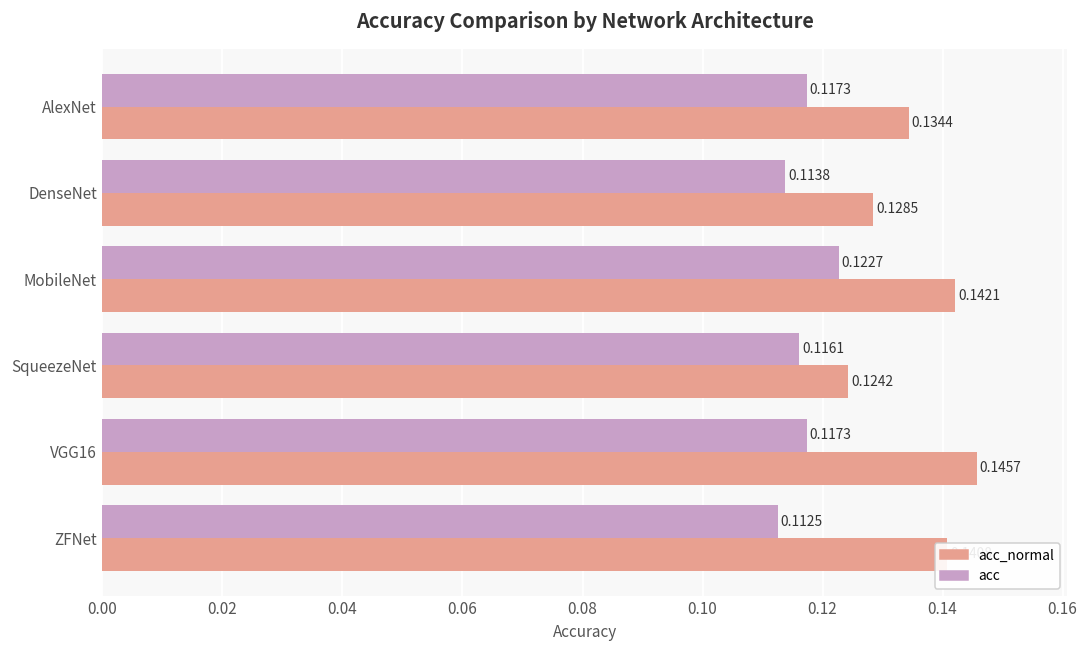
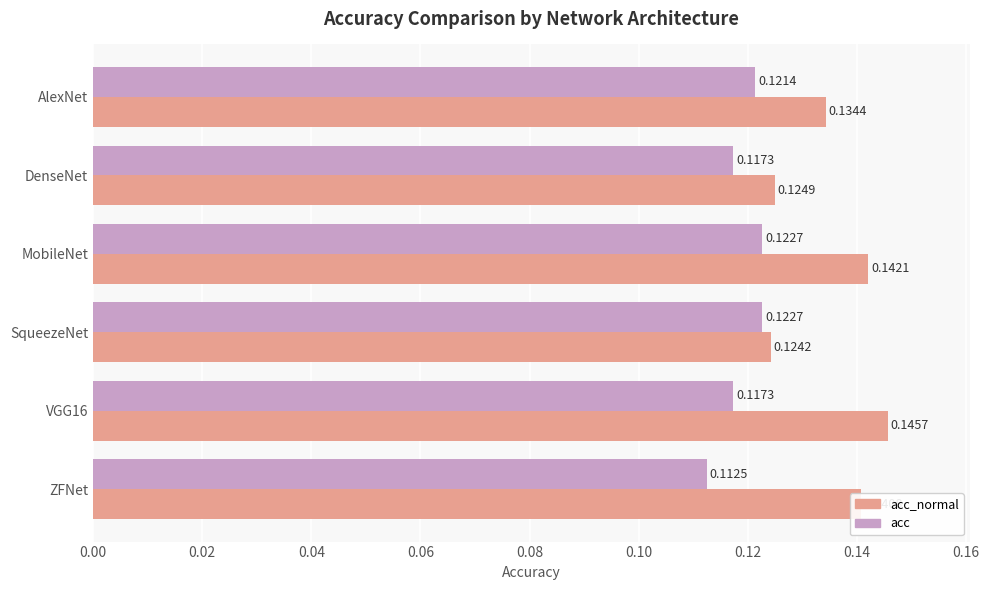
  {
    "acc_normal": {
      "AlexNet": 0.1344,
-     "DenseNet": 0.1285,
+     "DenseNet": 0.1249,
      "MobileNet": 0.1421,
      "SqueezeNet": 0.1242,
      "VGG16": 0.1457
    },
    "acc": {
-     "AlexNet": 0.1173,
-     "DenseNet": 0.1138,
+     "AlexNet": 0.1214,
+     "DenseNet": 0.1173,
      "MobileNet": 0.1227,
-     "SqueezeNet": 0.1161,
+     "SqueezeNet": 0.1227,
      "VGG16": 0.1173,
      "ZFNet": 0.1125
    }
  }
